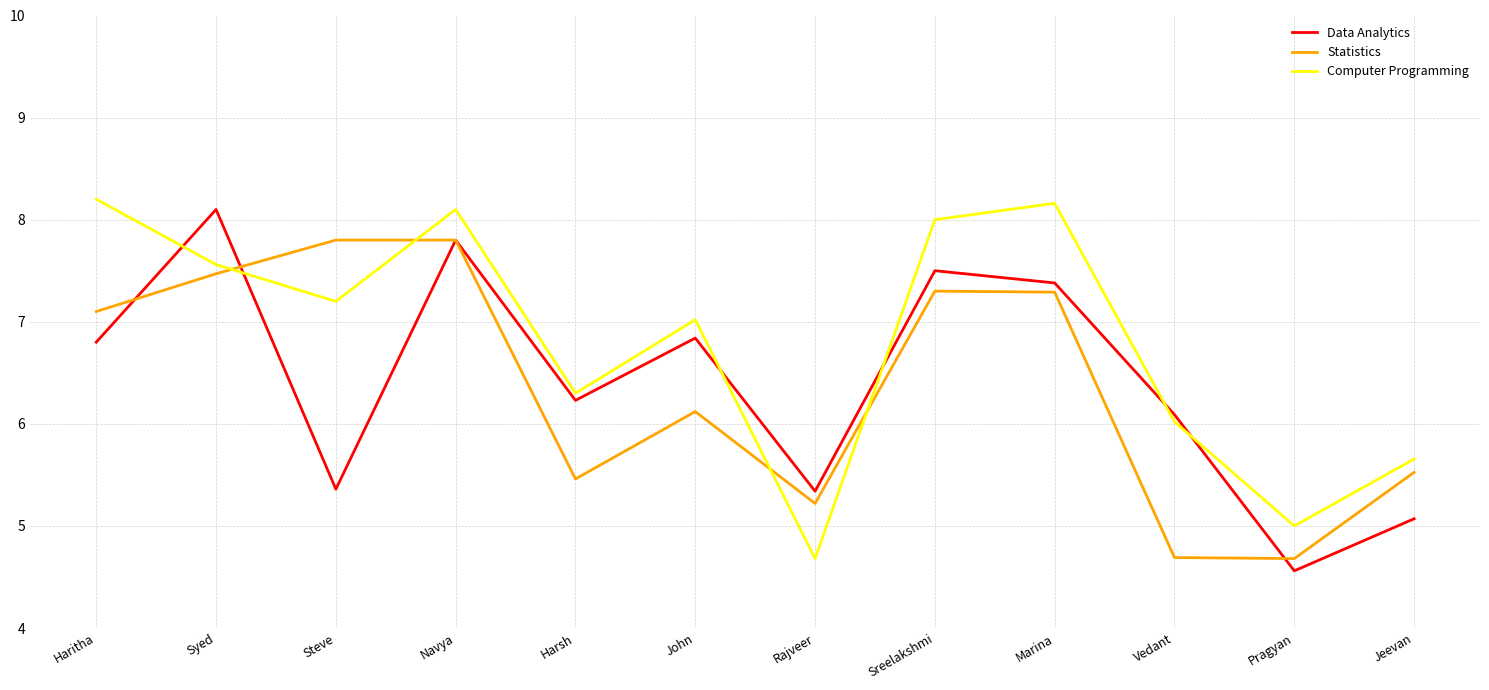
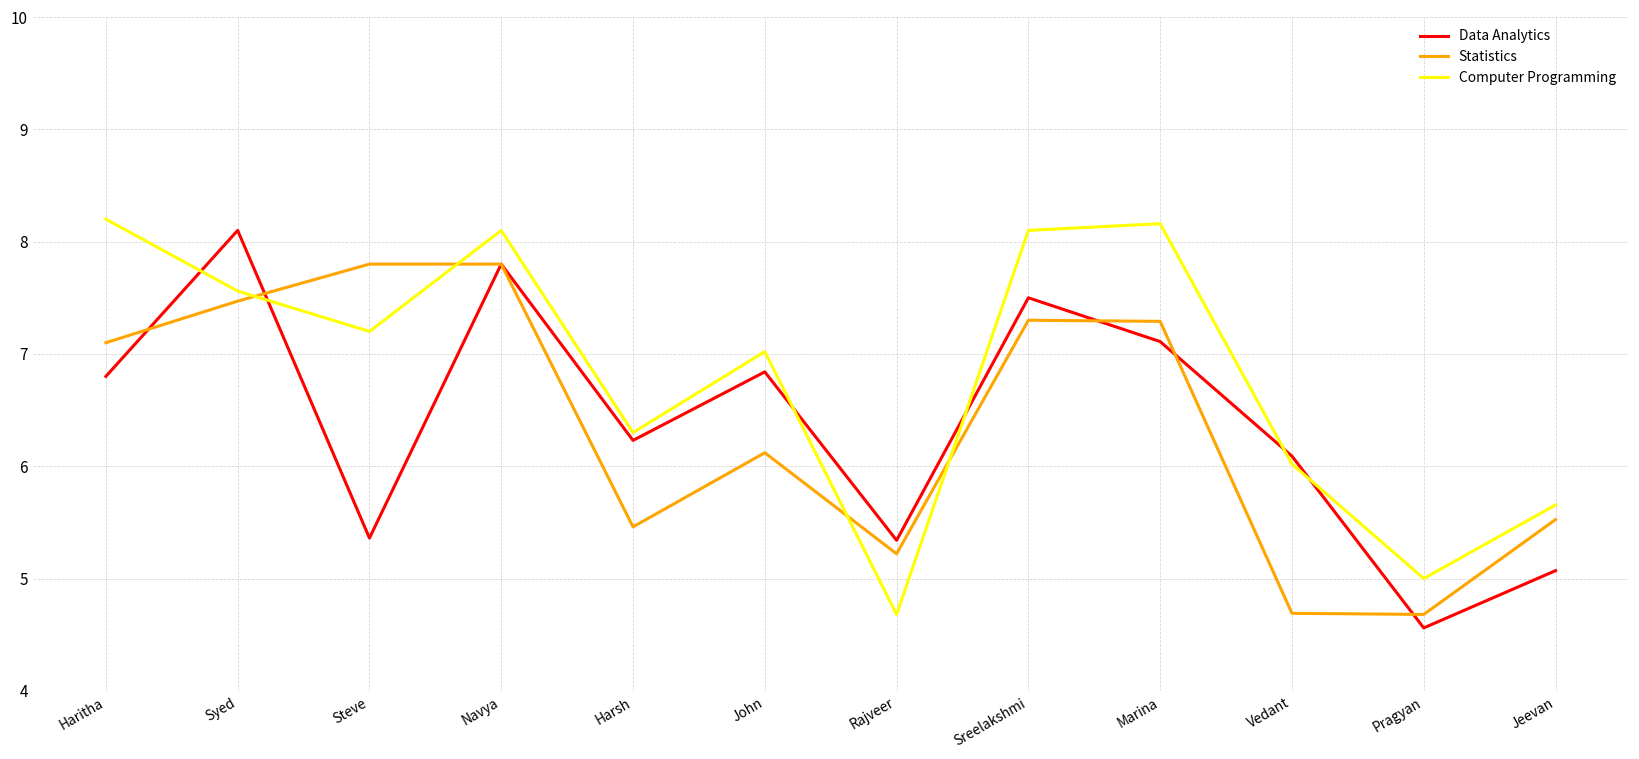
  {
    "Data Analytics": {
      "Haritha": 6.80,
      "Syed": 8.10,
      "Steve": 5.36,
      "Harsh": 6.23,
      "John": 6.84,
      "Rajveer": 5.34,
      "Sreelakshmi": 7.50,
-     "Marina": 7.38,
+     "Marina": 7.11,
      "Vedant": 6.09,
      "Pragyan": 4.56,
      "Jeevan": 5.07
    },
    "Statistics": {
      "Haritha": 7.10,
      "Syed": 7.47,
      "Steve": 7.80,
      "Harsh": 5.46,
      "John": 6.12,
      "Rajveer": 5.22,
      "Sreelakshmi": 7.30,
      "Marina": 7.29,
      "Vedant": 4.69,
      "Pragyan": 4.68,
      "Jeevan": 5.53
    },
    "Computer Programming": {
      "Haritha": 8.2,
      "Syed": 7.56,
      "Steve": 7.2,
      "Navya": 8.1,
      "Harsh": 6.3,
      "John": 7.0,
      "Rajveer": 4.7,
-     "Sreelakshmi": 8.0,
+     "Sreelakshmi": 8.1,
      "Marina": 8.16,
      "Vedant": 6.0,
      "Pragyan": 5.0,
      "Jeevan": 5.66
    }
  }
